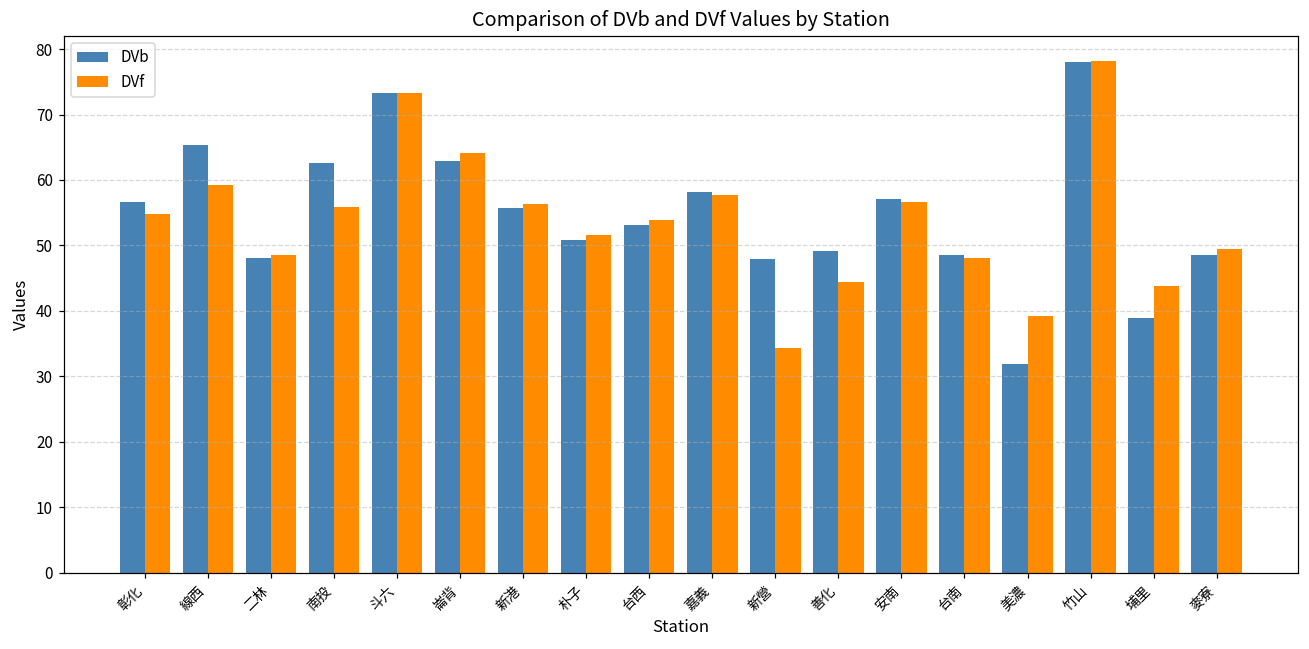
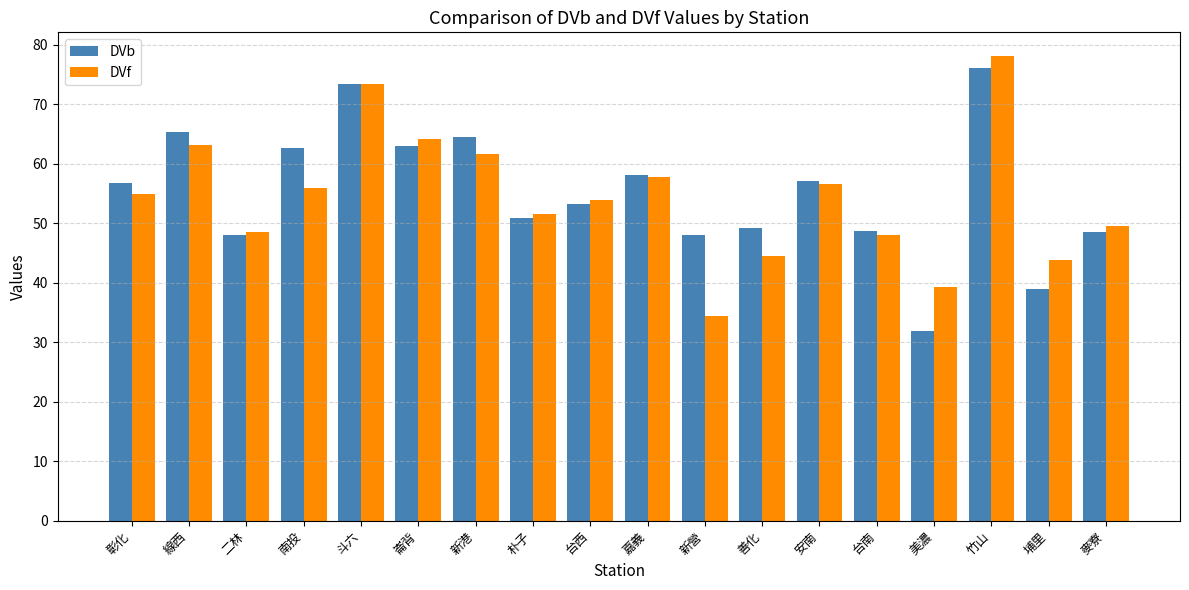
  {
    "DVb": {
      "彰化": 57,
      "線西": 65,
      "二林": 48,
      "南投": 63,
      "斗六": 73,
      "崙背": 63,
-     "新港": 56,
+     "新港": 65,
      "朴子": 51,
      "台西": 53,
      "嘉義": 58,
      "新營": 48,
      "善化": 49,
      "安南": 57,
      "台南": 49,
      "美濃": 32,
-     "竹山": 78,
+     "竹山": 76,
      "埔里": 39,
      "麥寮": 49
    },
    "DVf": {
      "彰化": 55,
-     "線西": 59,
+     "線西": 63,
      "二林": 48,
      "南投": 56,
      "斗六": 73,
      "崙背": 64,
-     "新港": 56,
+     "新港": 62,
      "朴子": 52,
      "台西": 54,
      "嘉義": 58,
      "新營": 34,
      "善化": 44,
      "安南": 57,
      "台南": 48,
      "美濃": 39,
      "竹山": 78,
      "埔里": 44,
      "麥寮": 49
    }
  }
